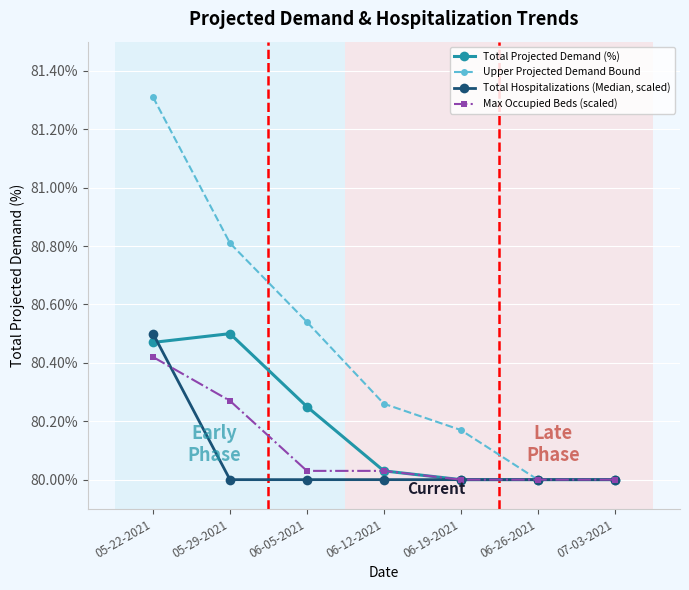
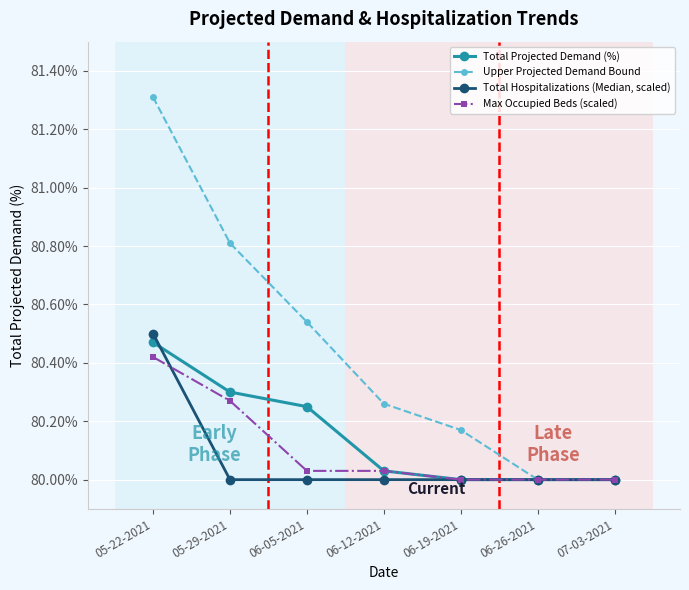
  {
    "Total Projected Demand (%)": {
      "05-22-2021": "80.47%",
-     "05-29-2021": "80.5%",
+     "05-29-2021": "80.3%",
      "06-05-2021": "80.25%"
    },
    "Upper Projected Demand Bound": {
      "05-22-2021": "81.31%",
      "05-29-2021": "80.81%",
      "06-05-2021": "80.54%",
      "06-12-2021": "80.26%",
      "06-19-2021": "80.17%"
    },
    "Total Hospitalizations (Median, scaled)": {
      "05-22-2021": "80.5%",
      "05-29-2021": "80.0%",
      "06-05-2021": "80.0%",
      "06-12-2021": "80.0%"
    },
    "Max Occupied Beds (scaled)": {
      "05-22-2021": "80.42%",
      "05-29-2021": "80.27%",
      "06-05-2021": "80.03%"
    }
  }
